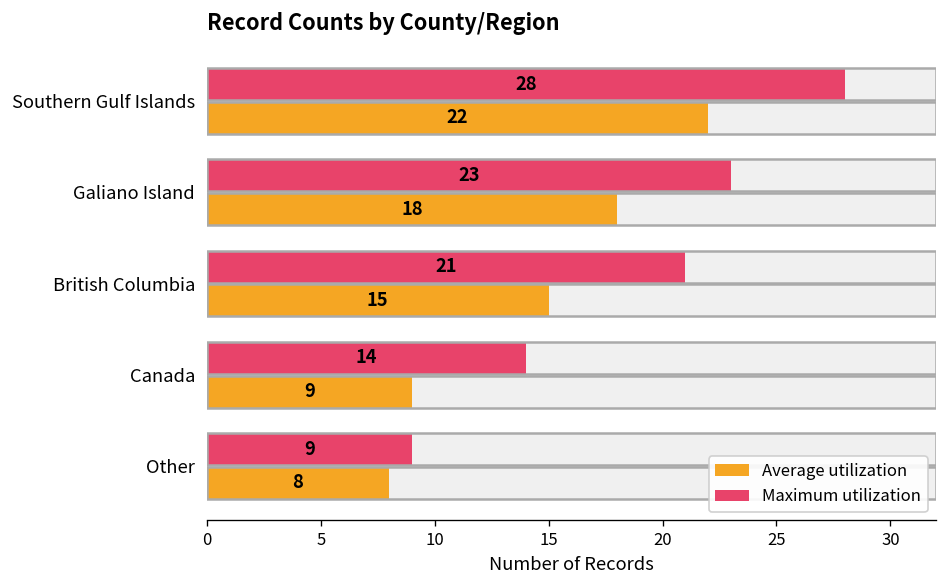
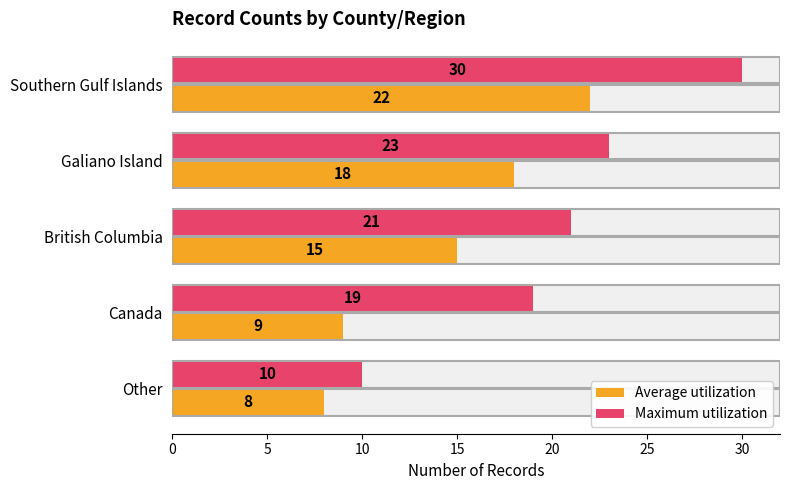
  {
    "Maximum utilization": {
-     "Southern Gulf Islands": 28,
-     "Canada": 14,
-     "Other": 9
+     "Southern Gulf Islands": 30,
+     "Canada": 19,
+     "Other": 10
    }
  }
